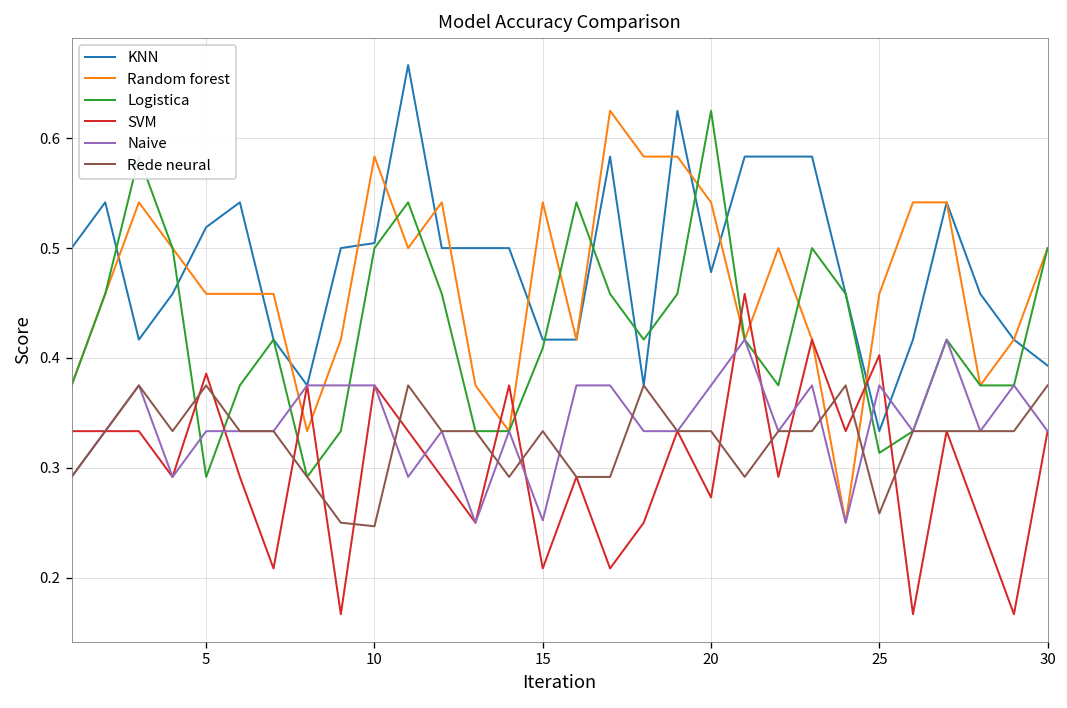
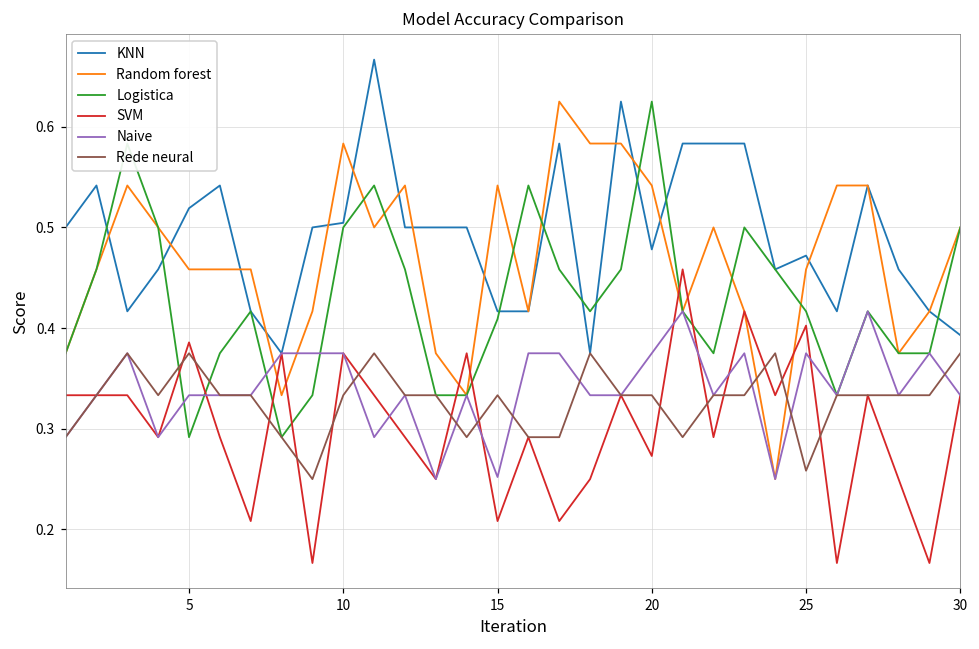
  {
    "KNN": {
      "5": 0.52,
      "10": 0.50,
      "15": 0.42,
      "20": 0.48,
-     "25": 0.33,
+     "25": 0.47,
      "30": 0.39
    },
    "Random forest": {
      "5": 0.46,
      "10": 0.58,
      "15": 0.54,
      "20": 0.54,
      "25": 0.46
    },
    "Logistica": {
      "5": 0.29,
      "10": 0.50,
      "15": 0.41,
      "20": 0.63,
-     "25": 0.31
+     "25": 0.42
    },
    "SVM": {
      "5": 0.39,
      "15": 0.21,
      "20": 0.27,
      "25": 0.40
    },
    "Naive": {
      "5": 0.33,
      "15": 0.25,
      "20": 0.38,
      "25": 0.37
    },
    "Rede neural": {
      "5": 0.38,
-     "10": 0.25,
+     "10": 0.33,
      "15": 0.33,
      "20": 0.33,
      "25": 0.26,
      "30": 0.37
    }
  }
